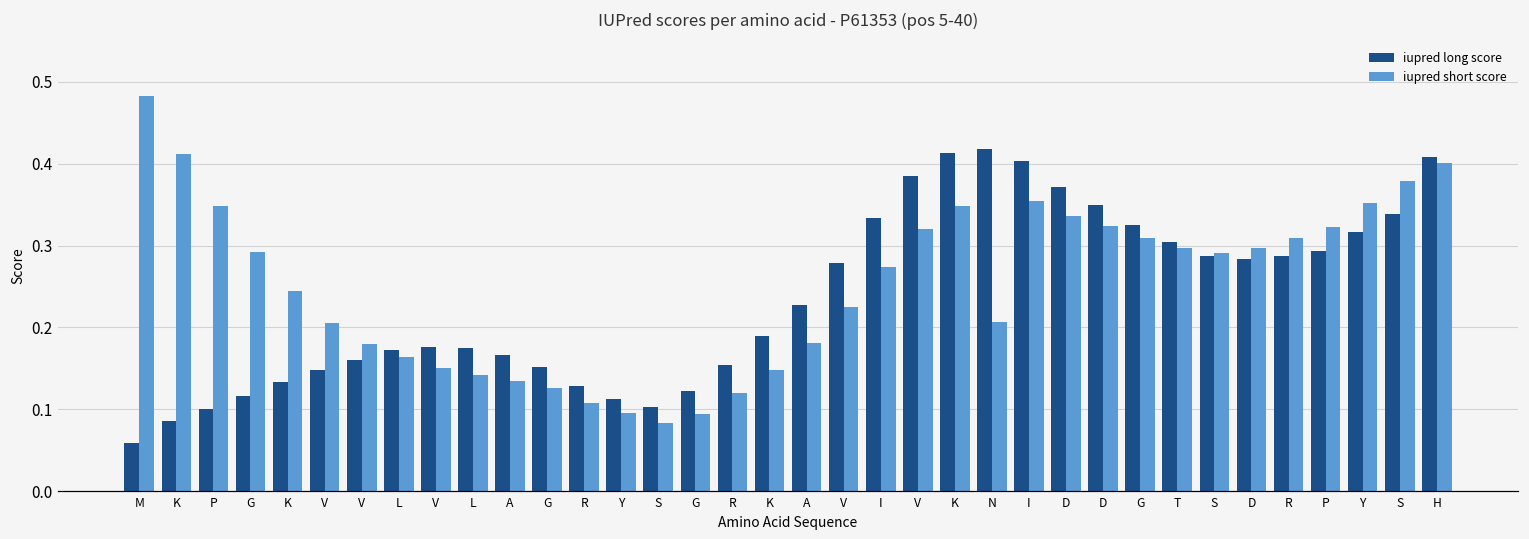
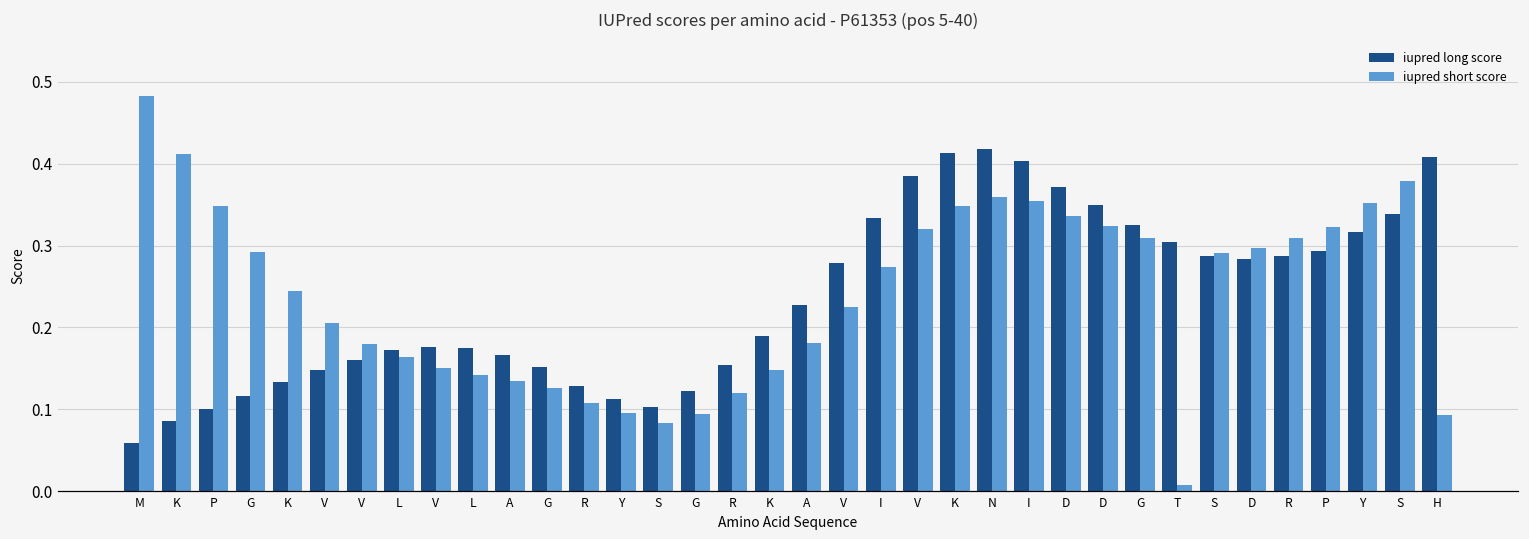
  {
    "iupred long score": {
      "M": 0.06,
      "N": 0.42,
      "T": 0.30,
      "H": 0.41
    },
    "iupred short score": {
      "M": 0.48,
-     "N": 0.21,
-     "T": 0.30,
-     "H": 0.40
+     "N": 0.36,
+     "T": 0.01,
+     "H": 0.09
    }
  }
